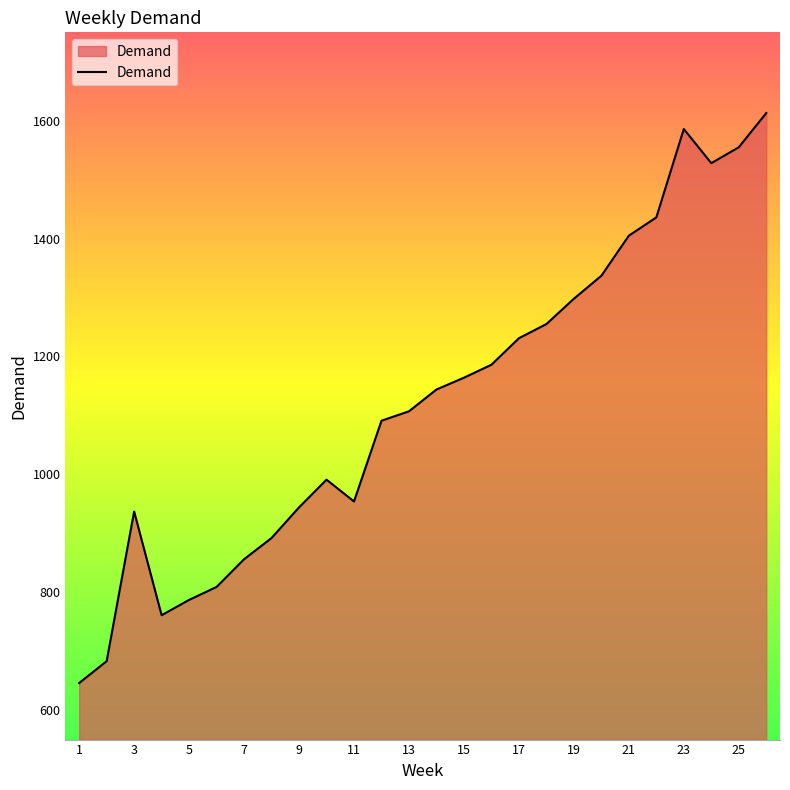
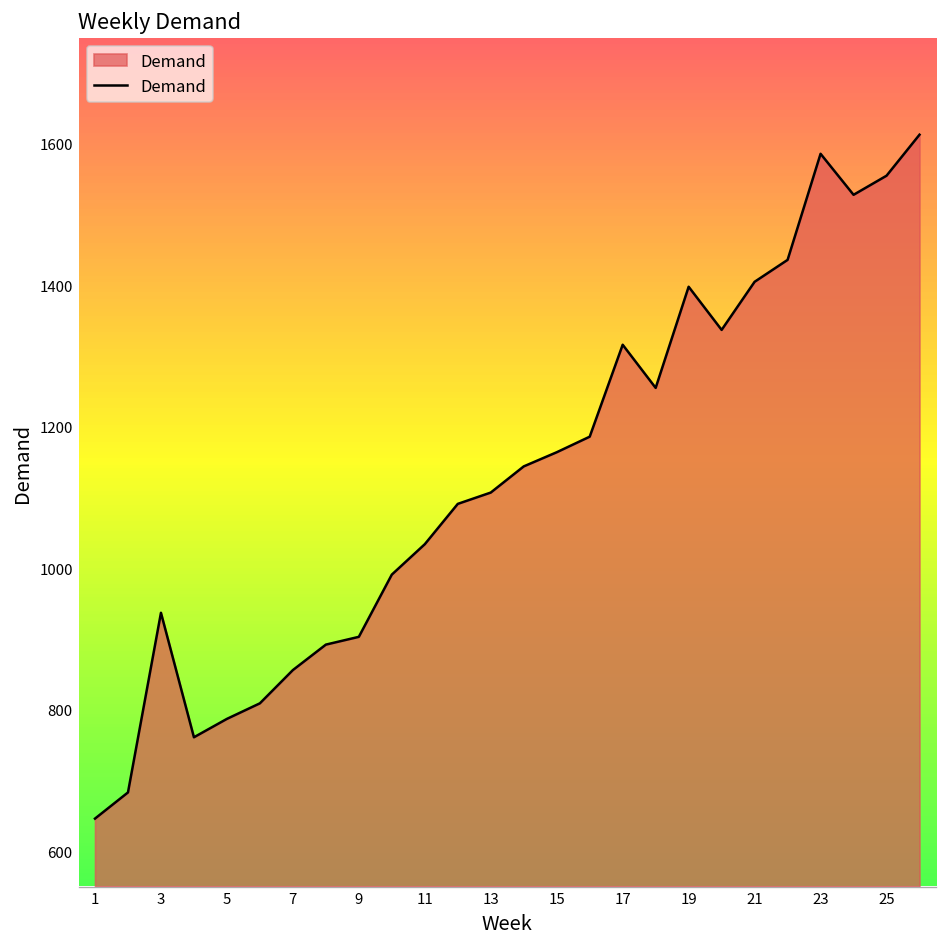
  {
    "1": 650,
    "3": 940,
    "5": 790,
    "7": 860,
-   "9": 940,
-   "11": 950,
+   "9": 900,
+   "11": 1030,
    "13": 1110,
    "15": 1160,
-   "17": 1230,
-   "19": 1300,
+   "17": 1320,
+   "19": 1400,
    "21": 1410,
    "23": 1590,
    "25": 1560
  }
